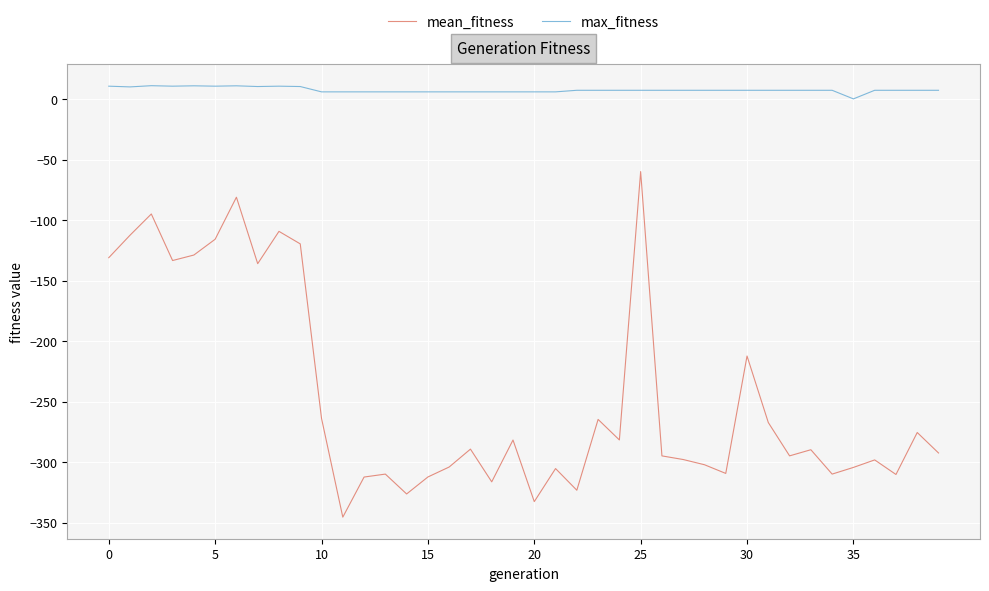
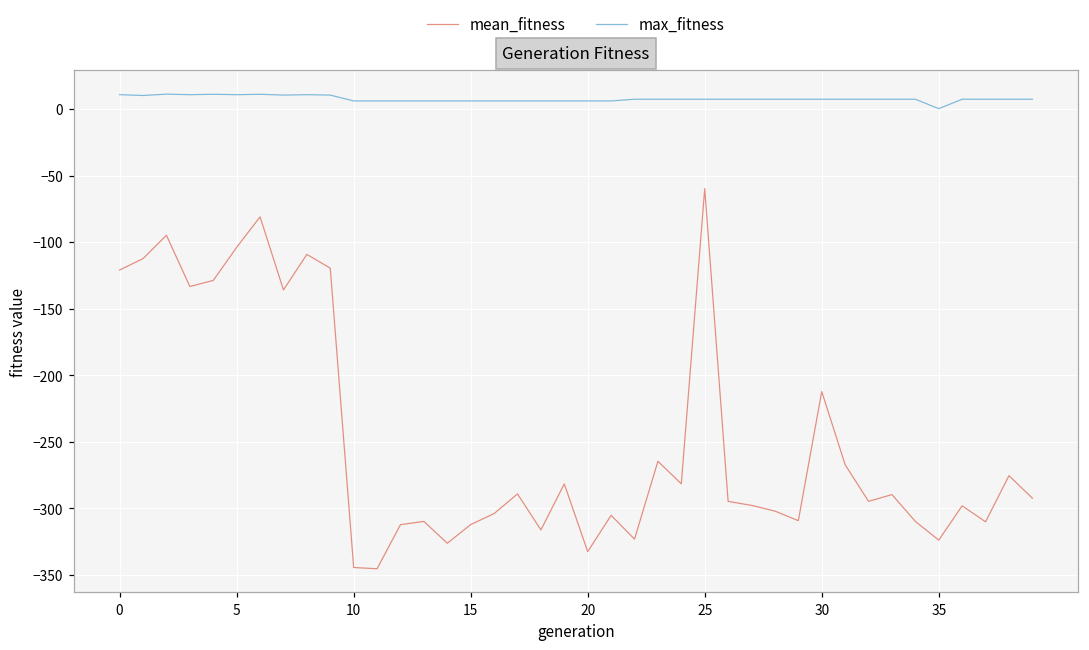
  {
    "mean_fitness": {
-     "0": -131,
-     "5": -116,
-     "10": -264,
+     "0": -121,
+     "5": -104,
+     "10": -344,
      "15": -312,
      "20": -333,
      "25": -60,
      "30": -212,
-     "35": -304
+     "35": -324
    },
    "max_fitness": {
      "0": 11,
      "5": 11,
      "10": 6,
      "15": 6,
      "20": 6,
      "25": 7,
      "30": 7,
      "35": 0
    }
  }
